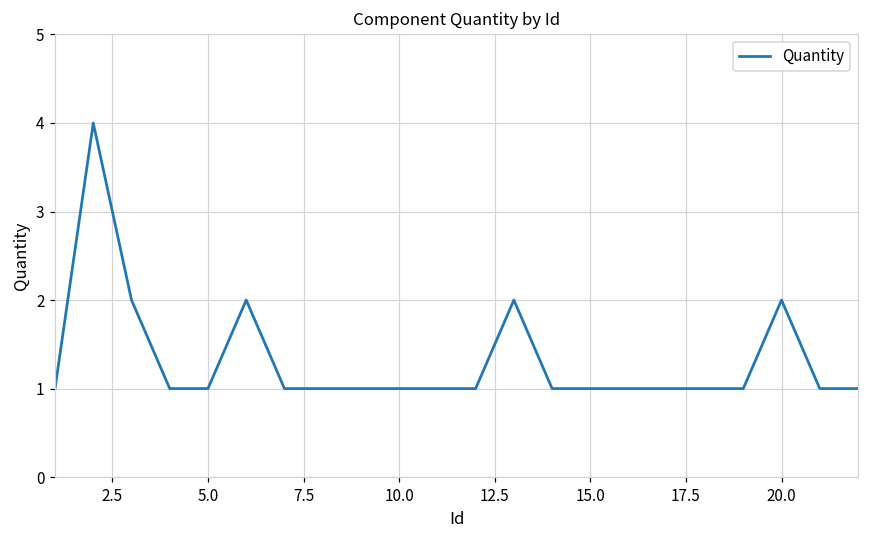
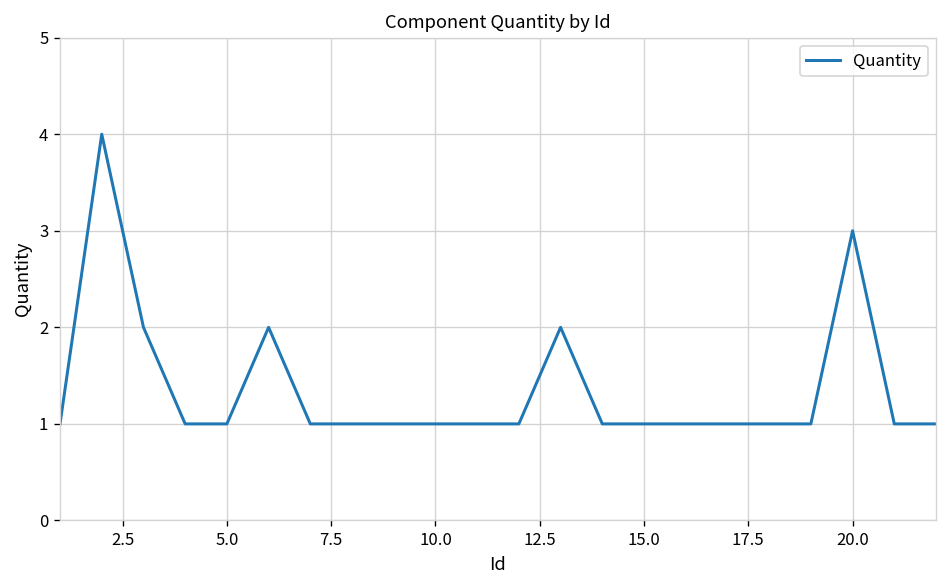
  {
    "5.0": 1,
    "10.0": 1,
    "15.0": 1,
-   "20.0": 2
+   "20.0": 3
  }
